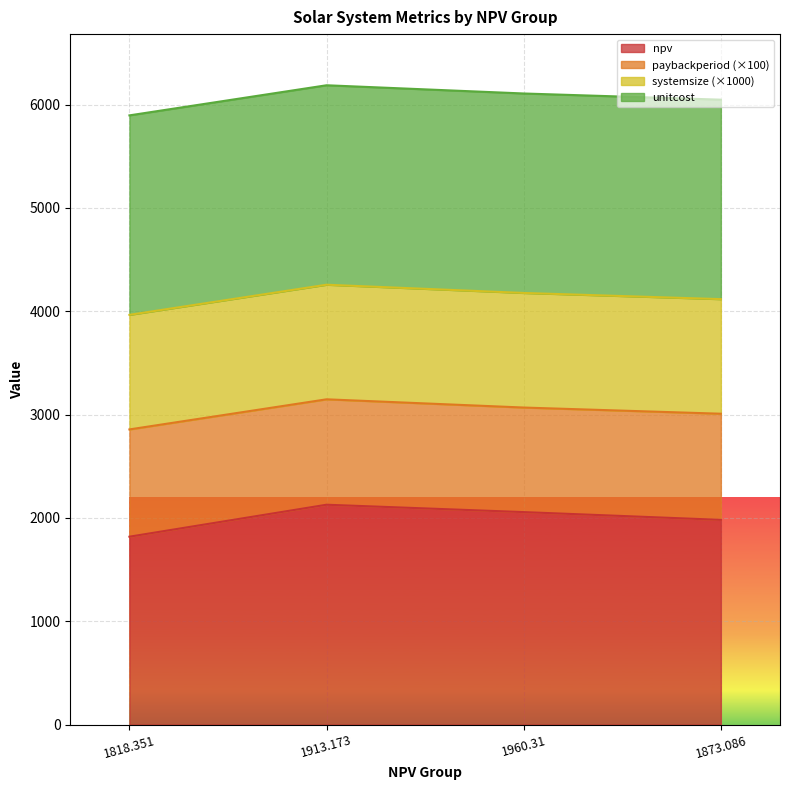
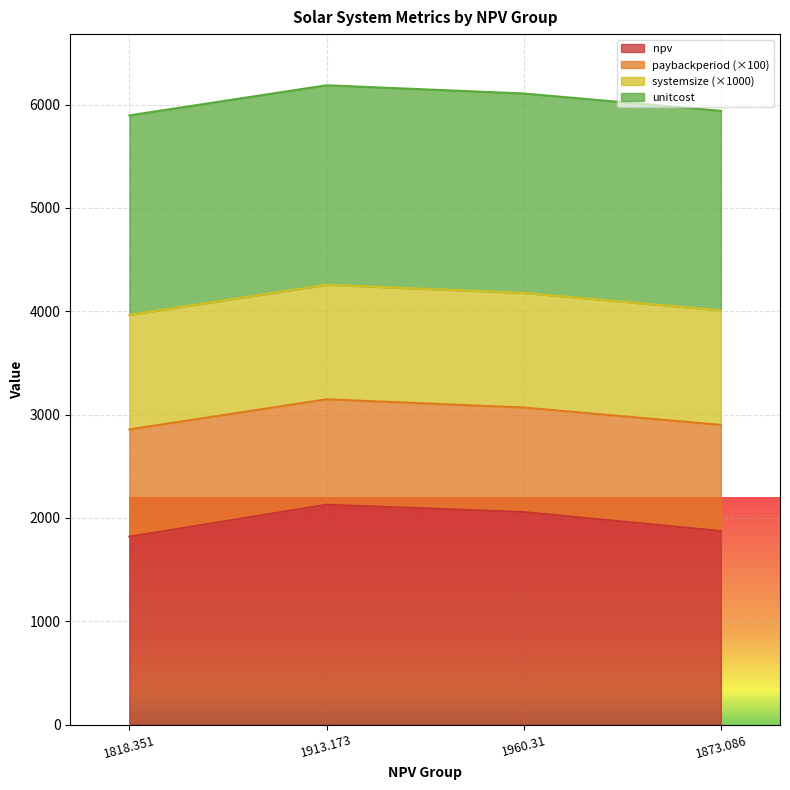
  {
    "npv": {
      "1818.351": 1820,
      "1913.173": 2130,
      "1960.31": 2060,
-     "1873.086": 1980
+     "1873.086": 1870
    },
    "paybackperiod (×100)": {
      "1818.351": 1040,
      "1913.173": 1020,
      "1960.31": 1010,
      "1873.086": 1030
    },
    "systemsize (×1000)": {
      "1818.351": 1110,
      "1913.173": 1110,
      "1960.31": 1110,
      "1873.086": 1110
    },
    "unitcost": {
      "1818.351": 1930,
      "1913.173": 1930,
      "1960.31": 1930
    }
  }
